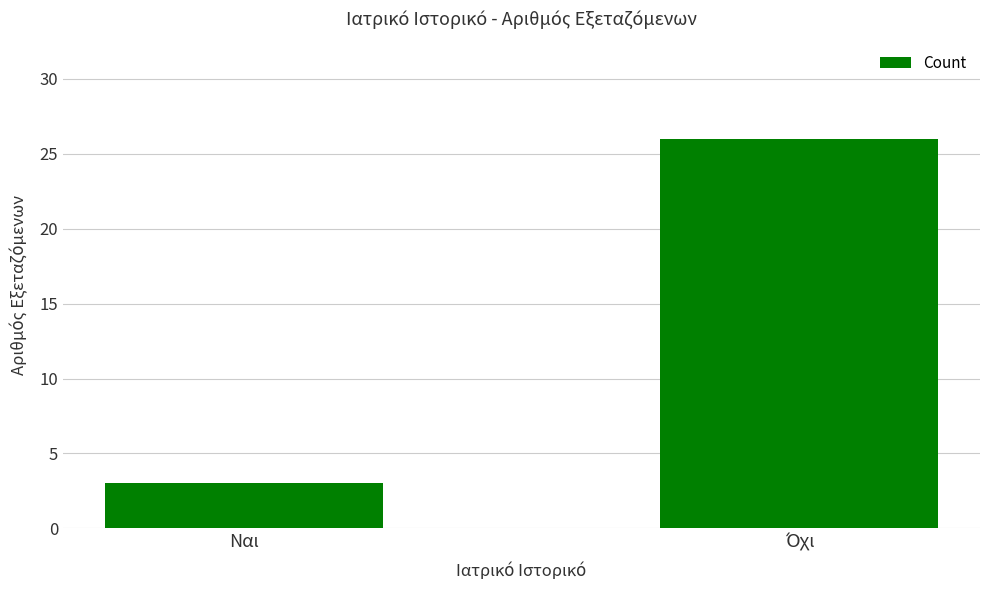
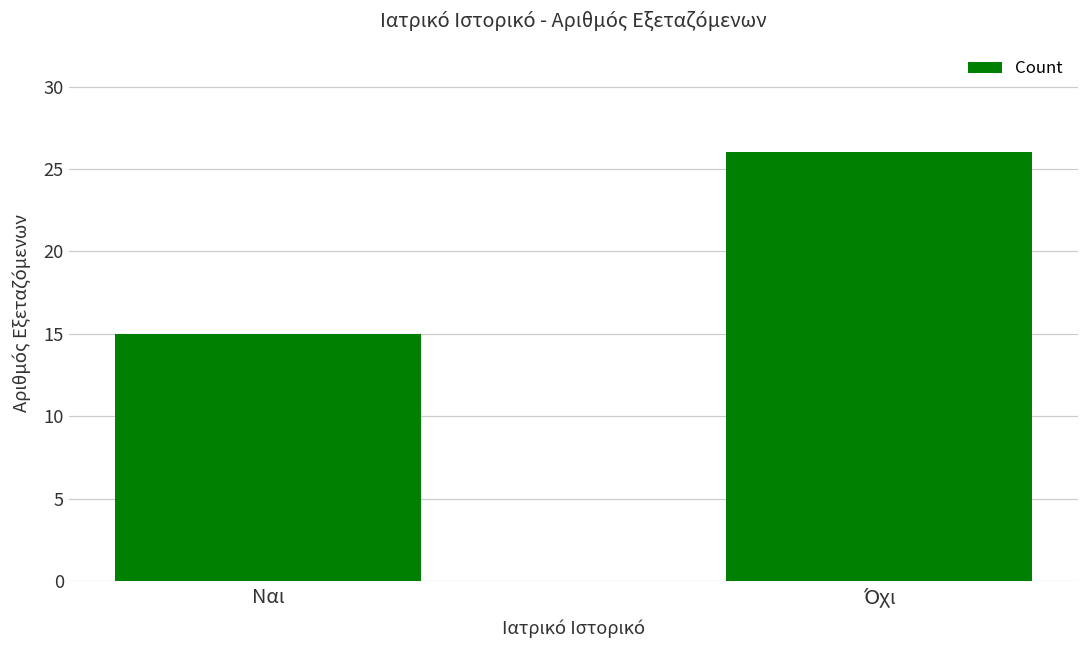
  {
-   "Ναι": 3,
+   "Ναι": 15,
    "Όχι": 26
  }
